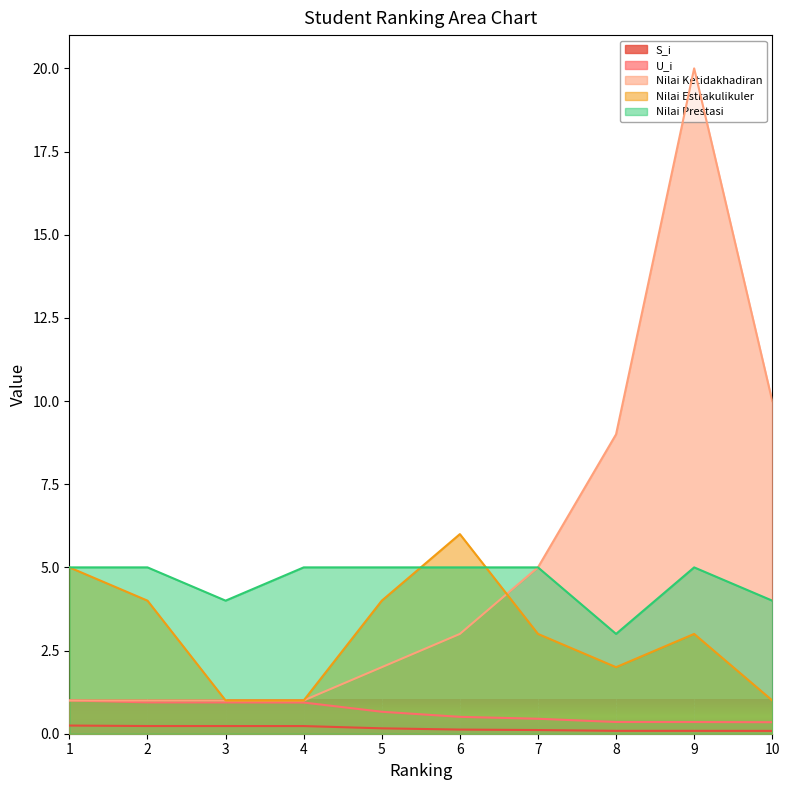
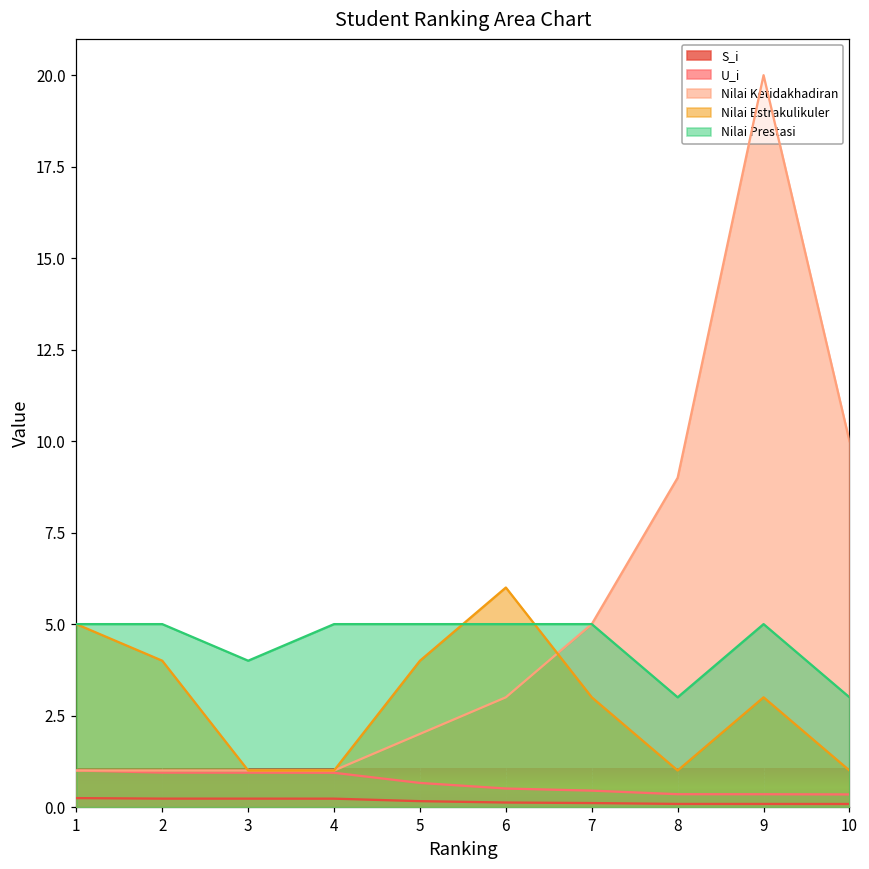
  {
    "Nilai Estrakulikuler": {
      "2": 4,
      "5": 4,
      "6": 6,
      "7": 3,
-     "8": 2,
+     "8": 1,
      "9": 3,
      "10": 1
    },
    "Nilai Prestasi": {
      "2": 5,
      "3": 4,
      "4": 5,
      "5": 5,
      "6": 5,
      "8": 3,
      "9": 5,
-     "10": 4
+     "10": 3
    }
  }
